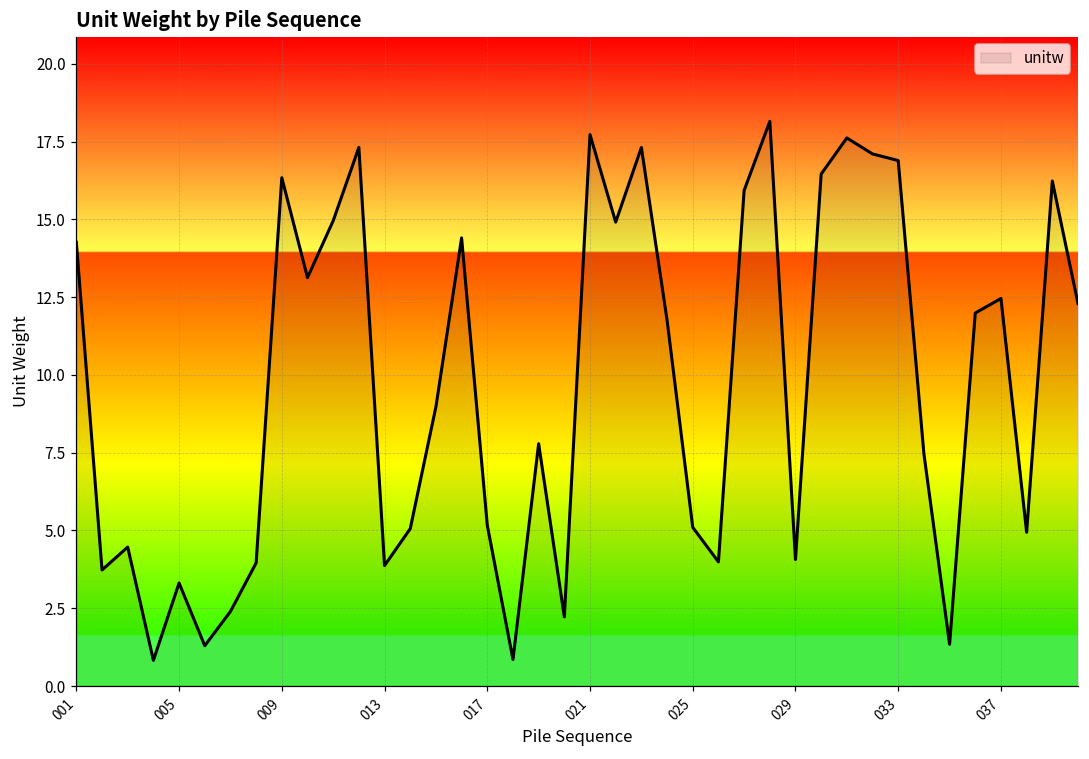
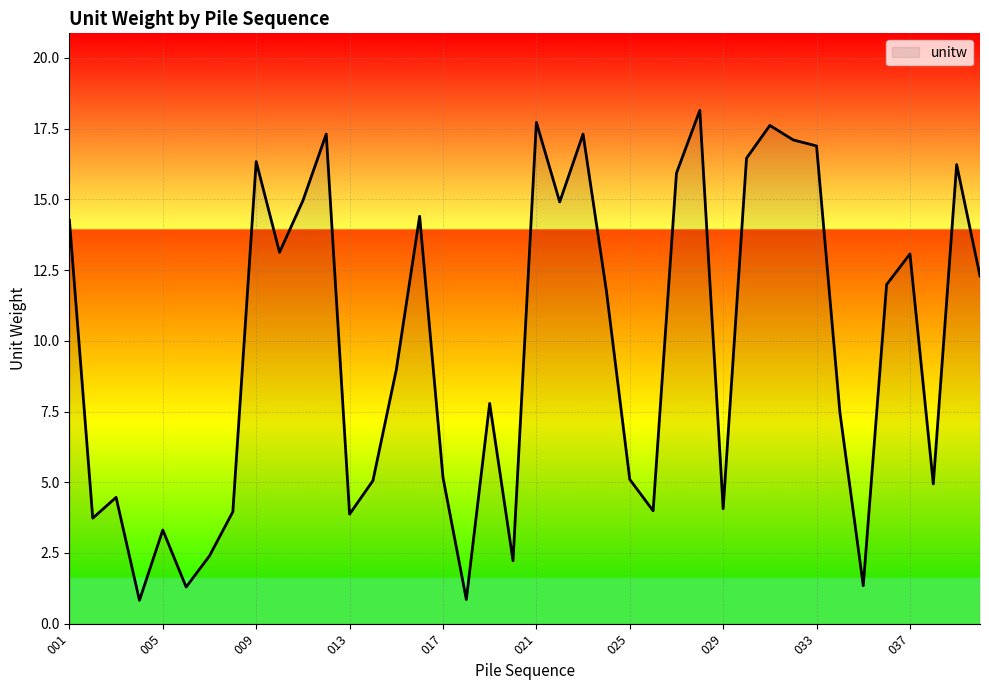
  {
    "001": 14.3,
    "005": 3.3,
    "009": 16.3,
    "013": 3.9,
    "017": 5.2,
    "021": 17.7,
    "025": 5.1,
    "029": 4.1,
    "033": 16.9,
-   "037": 12.5
+   "037": 13.1
  }
